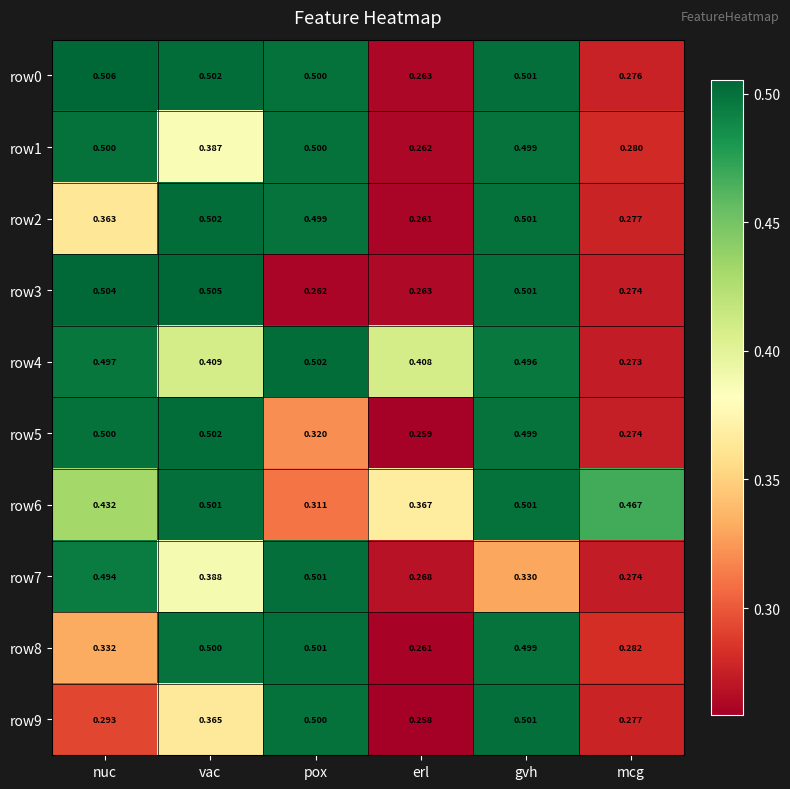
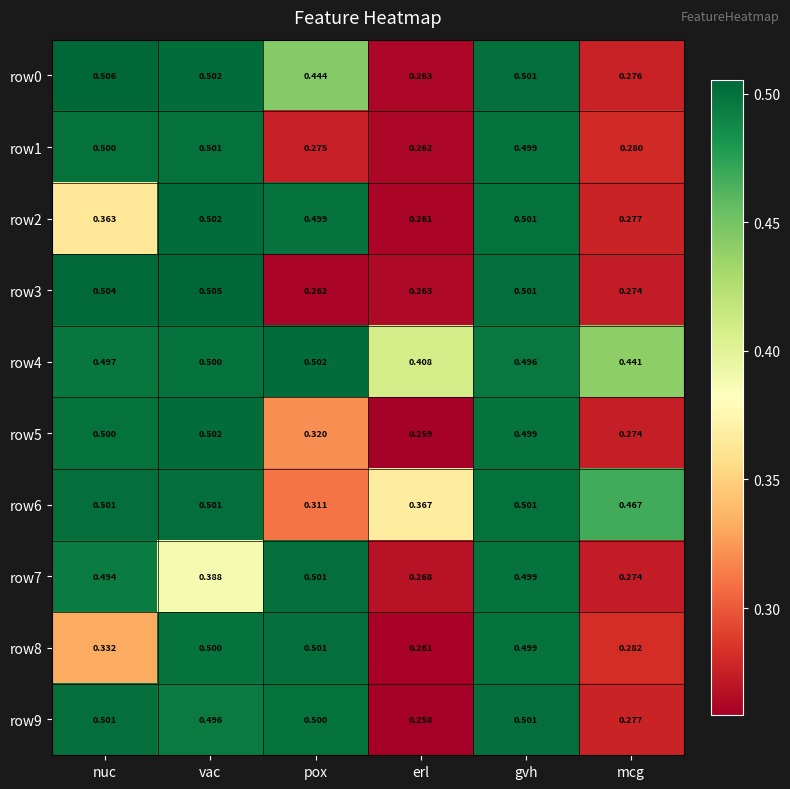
  {
    "row0": {
      "nuc": 0.506,
      "vac": 0.502,
-     "pox": 0.500,
+     "pox": 0.444,
      "erl": 0.263,
      "gvh": 0.501,
      "mcg": 0.276
    },
    "row1": {
      "nuc": 0.500,
-     "vac": 0.387,
-     "pox": 0.500,
+     "vac": 0.501,
+     "pox": 0.275,
      "erl": 0.262,
      "gvh": 0.499,
      "mcg": 0.280
    },
    "row2": {
      "nuc": 0.363,
      "vac": 0.502,
      "pox": 0.499,
      "erl": 0.261,
      "gvh": 0.501,
      "mcg": 0.277
    },
    "row3": {
      "nuc": 0.504,
      "vac": 0.505,
      "pox": 0.262,
      "erl": 0.263,
      "gvh": 0.501,
      "mcg": 0.274
    },
    "row4": {
      "nuc": 0.497,
-     "vac": 0.409,
+     "vac": 0.500,
      "pox": 0.502,
      "erl": 0.408,
      "gvh": 0.496,
-     "mcg": 0.273
+     "mcg": 0.441
    },
    "row5": {
      "nuc": 0.500,
      "vac": 0.502,
      "pox": 0.320,
      "erl": 0.259,
      "gvh": 0.499,
      "mcg": 0.274
    },
    "row6": {
-     "nuc": 0.432,
+     "nuc": 0.501,
      "vac": 0.501,
      "pox": 0.311,
      "erl": 0.367,
      "gvh": 0.501,
      "mcg": 0.467
    },
    "row7": {
      "nuc": 0.494,
      "vac": 0.388,
      "pox": 0.501,
      "erl": 0.268,
-     "gvh": 0.330,
+     "gvh": 0.499,
      "mcg": 0.274
    },
    "row8": {
      "nuc": 0.332,
      "vac": 0.500,
      "pox": 0.501,
      "erl": 0.261,
      "gvh": 0.499,
      "mcg": 0.282
    },
    "row9": {
-     "nuc": 0.293,
-     "vac": 0.365,
+     "nuc": 0.501,
+     "vac": 0.496,
      "pox": 0.500,
      "erl": 0.258,
      "gvh": 0.501,
      "mcg": 0.277
    }
  }
